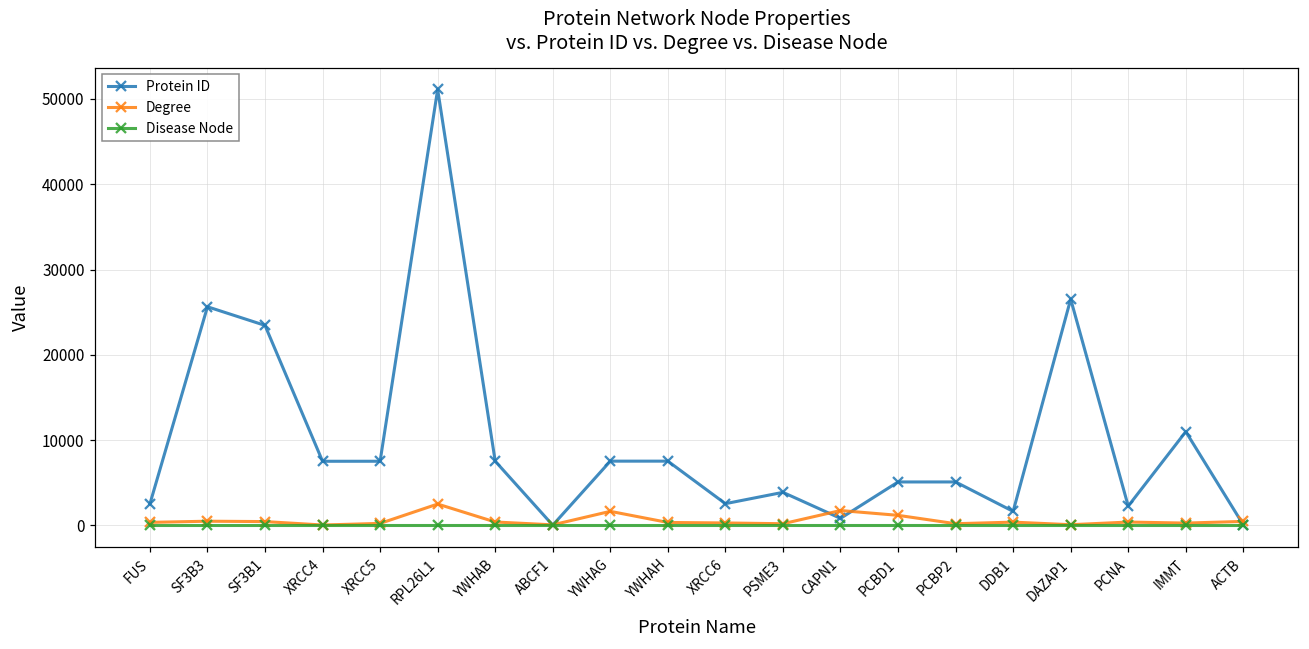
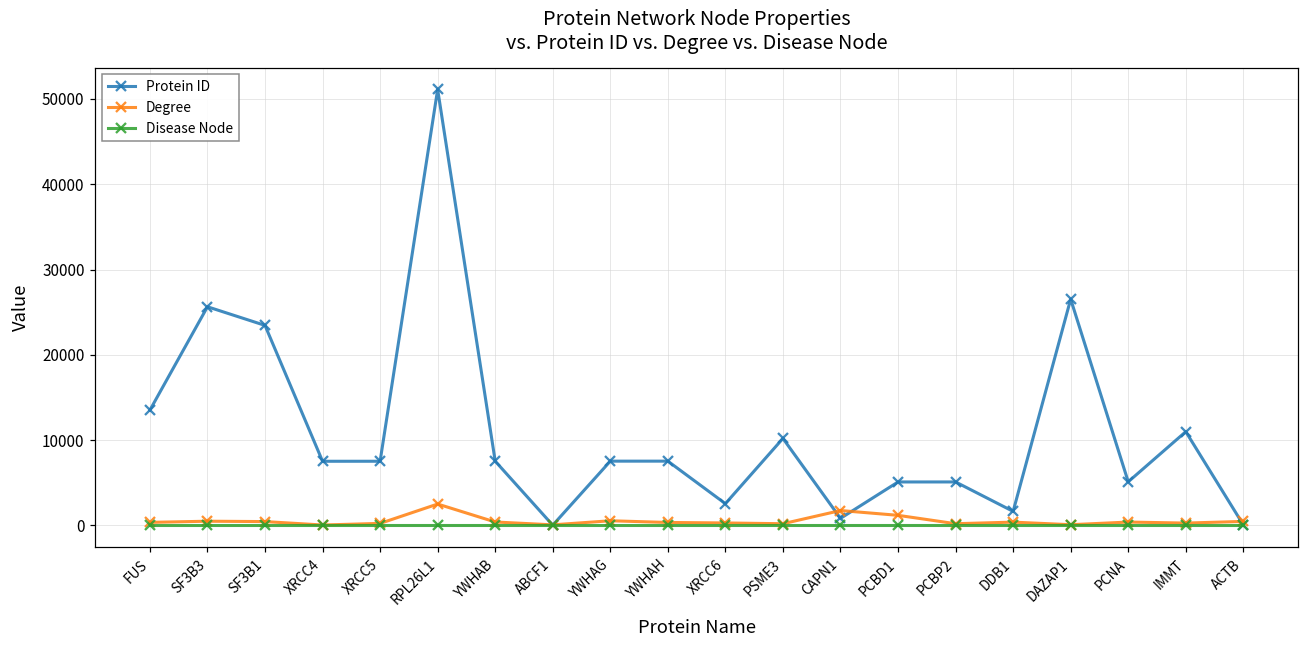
  {
    "Protein ID": {
-     "FUS": 3000,
+     "FUS": 14000,
      "SF3B3": 26000,
      "SF3B1": 23000,
      "XRCC4": 8000,
      "XRCC5": 8000,
      "RPL26L1": 51000,
      "YWHAB": 8000,
      "YWHAG": 8000,
      "YWHAH": 8000,
      "XRCC6": 3000,
-     "PSME3": 4000,
+     "PSME3": 10000,
      "CAPN1": 1000,
      "PCBD1": 5000,
      "PCBP2": 5000,
      "DDB1": 2000,
      "DAZAP1": 27000,
-     "PCNA": 2000,
+     "PCNA": 5000,
      "IMMT": 11000
    },
    "Degree": {
      "FUS": 0,
      "SF3B3": 0,
      "SF3B1": 0,
      "RPL26L1": 3000,
      "YWHAB": 0,
-     "YWHAG": 2000,
+     "YWHAG": 1000,
      "YWHAH": 0,
      "CAPN1": 2000,
      "PCBD1": 1000,
      "DDB1": 0,
      "PCNA": 0,
      "ACTB": 0
    },
    "Disease Node": {
      "FUS": 0,
      "SF3B3": 0,
      "SF3B1": 0,
      "RPL26L1": 0,
      "YWHAB": 0,
      "YWHAG": 0,
      "YWHAH": 0,
      "CAPN1": 0,
      "PCBD1": 0,
      "DDB1": 0,
      "PCNA": 0
    }
  }
